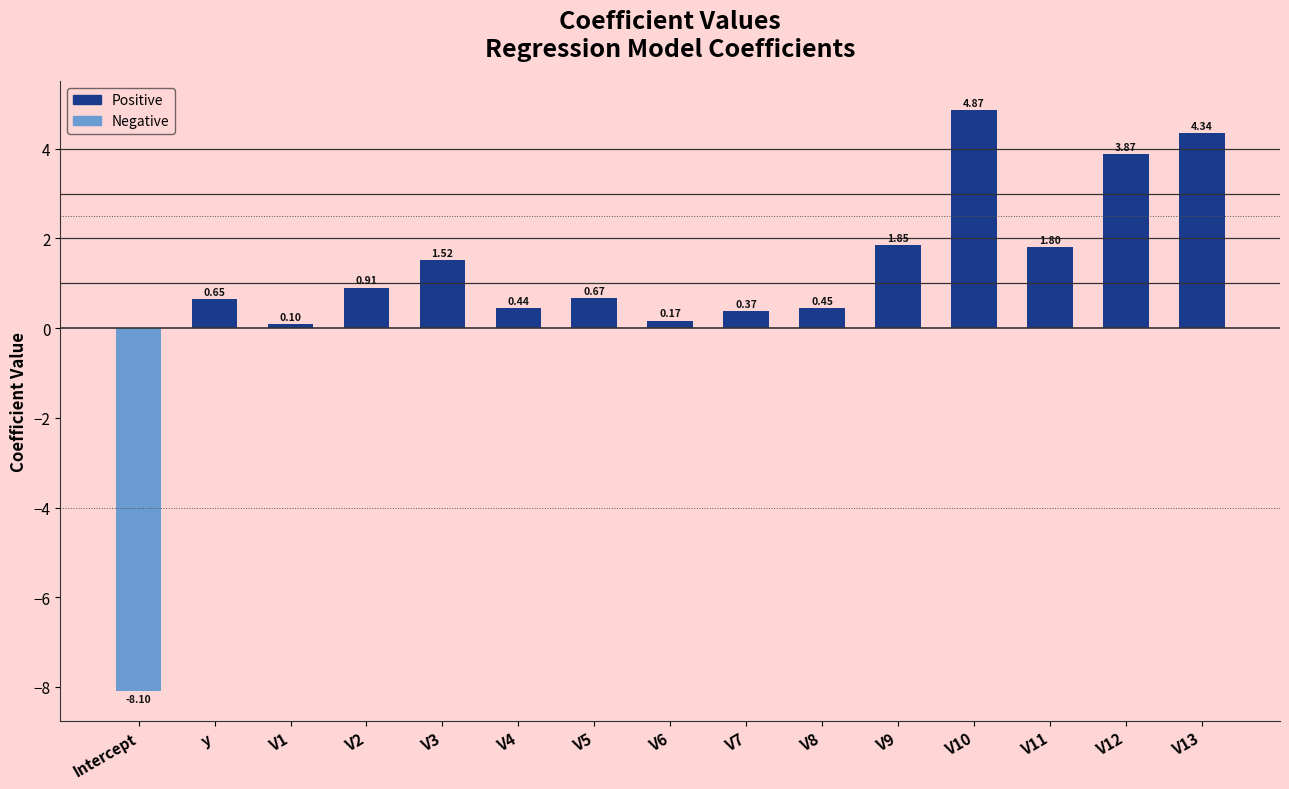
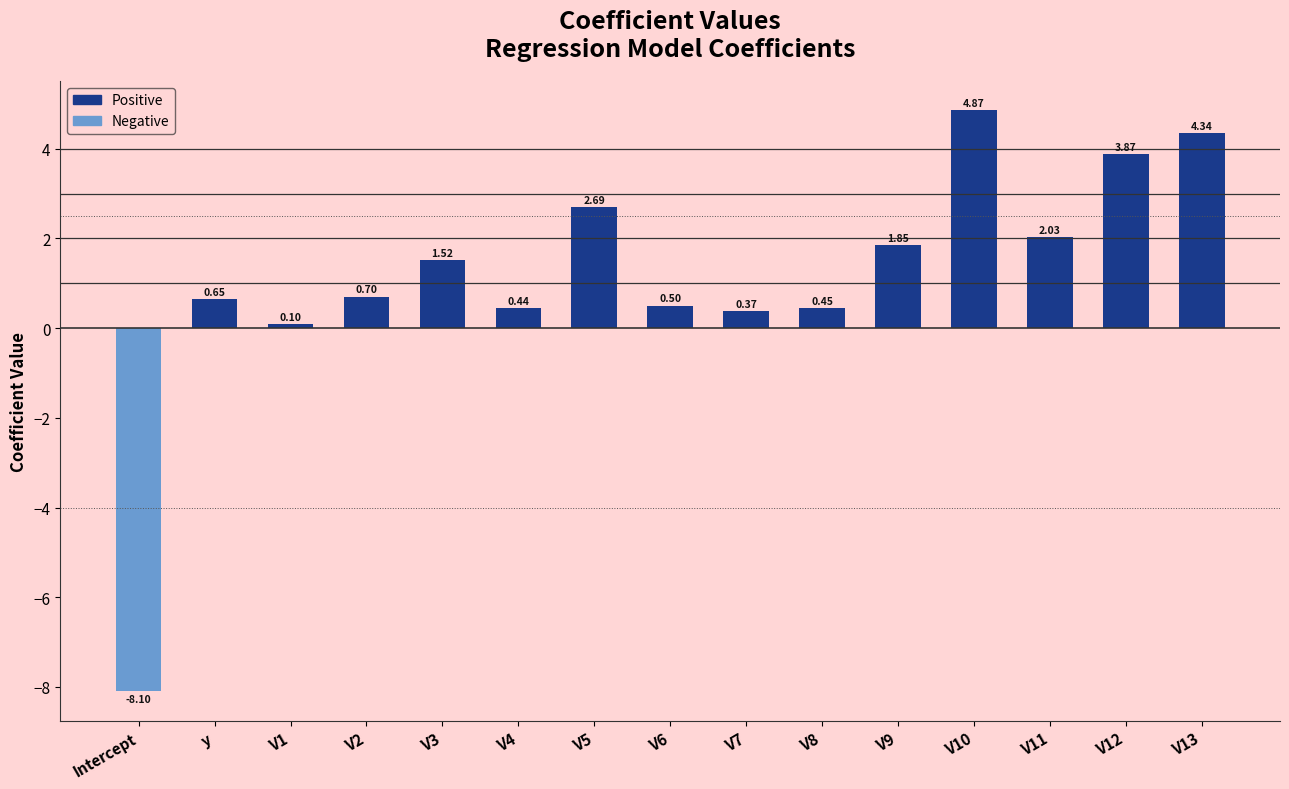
  {
    "Intercept": -8.10,
    "y": 0.65,
    "V1": 0.10,
-   "V2": 0.91,
+   "V2": 0.70,
    "V3": 1.52,
    "V4": 0.44,
-   "V5": 0.67,
-   "V6": 0.17,
+   "V5": 2.69,
+   "V6": 0.50,
    "V7": 0.37,
    "V8": 0.45,
    "V9": 1.85,
    "V10": 4.87,
-   "V11": 1.80,
+   "V11": 2.03,
    "V12": 3.87,
    "V13": 4.34
  }
